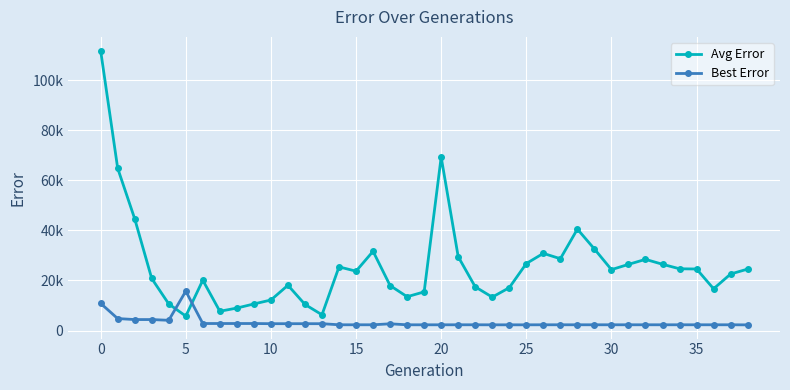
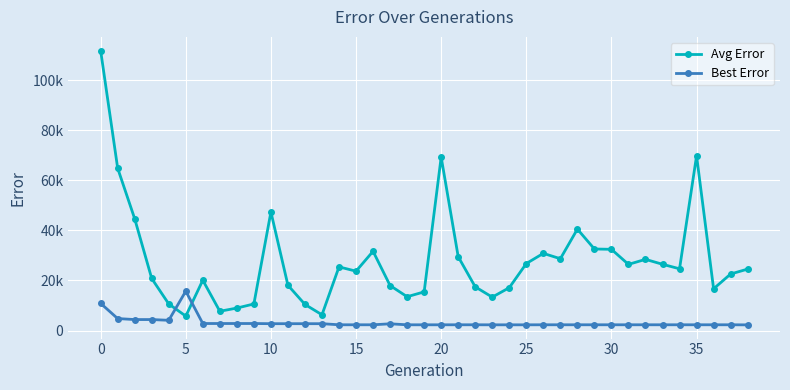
  {
    "Avg Error": {
      "0": 112000,
      "5": 6000,
-     "10": 12000,
+     "10": 47000,
      "15": 24000,
      "20": 69000,
      "25": 27000,
-     "30": 24000,
-     "35": 25000
+     "30": 32000,
+     "35": 70000
    },
    "Best Error": {
      "0": 11000,
      "5": 16000,
      "10": 3000,
      "15": 2000,
      "20": 2000,
      "25": 2000,
      "30": 2000,
      "35": 2000
    }
  }
